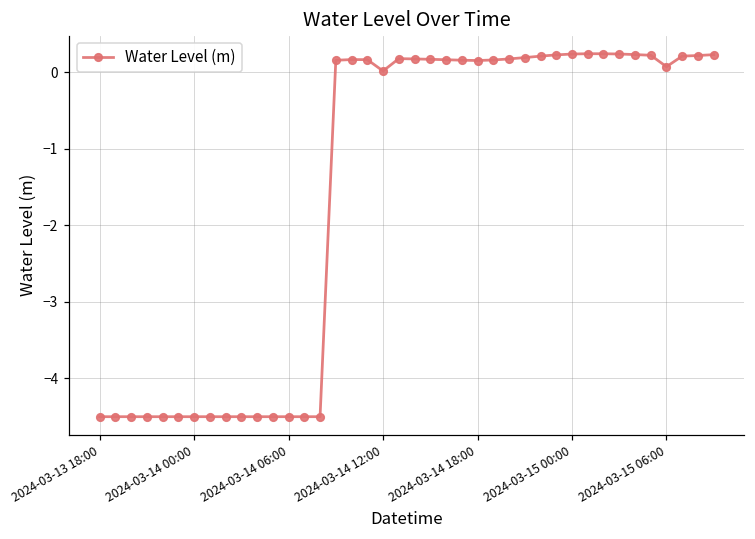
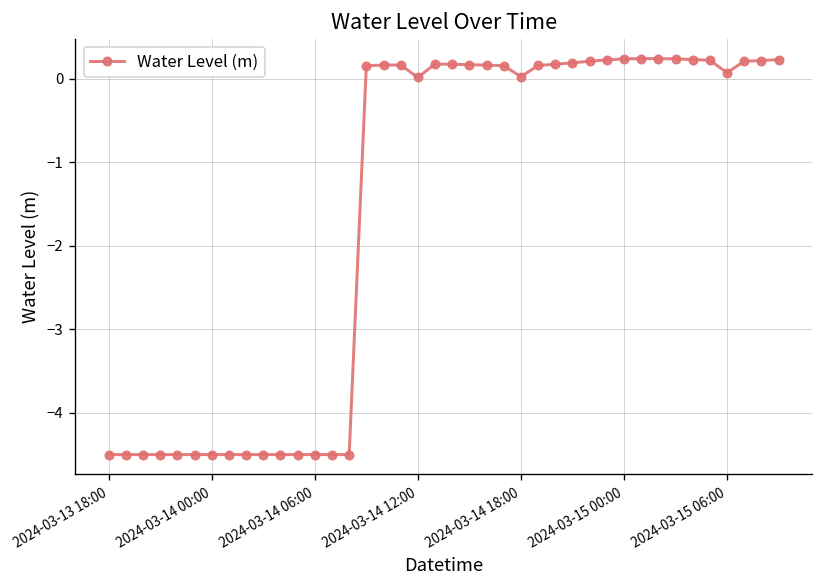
  {
    "2024-03-13 18:00": -4.5,
    "2024-03-14 00:00": -4.5,
    "2024-03-14 06:00": -4.5,
    "2024-03-14 12:00": 0.0,
-   "2024-03-14 18:00": 0.2,
+   "2024-03-14 18:00": 0.0,
    "2024-03-15 00:00": 0.2,
    "2024-03-15 06:00": 0.1
  }
